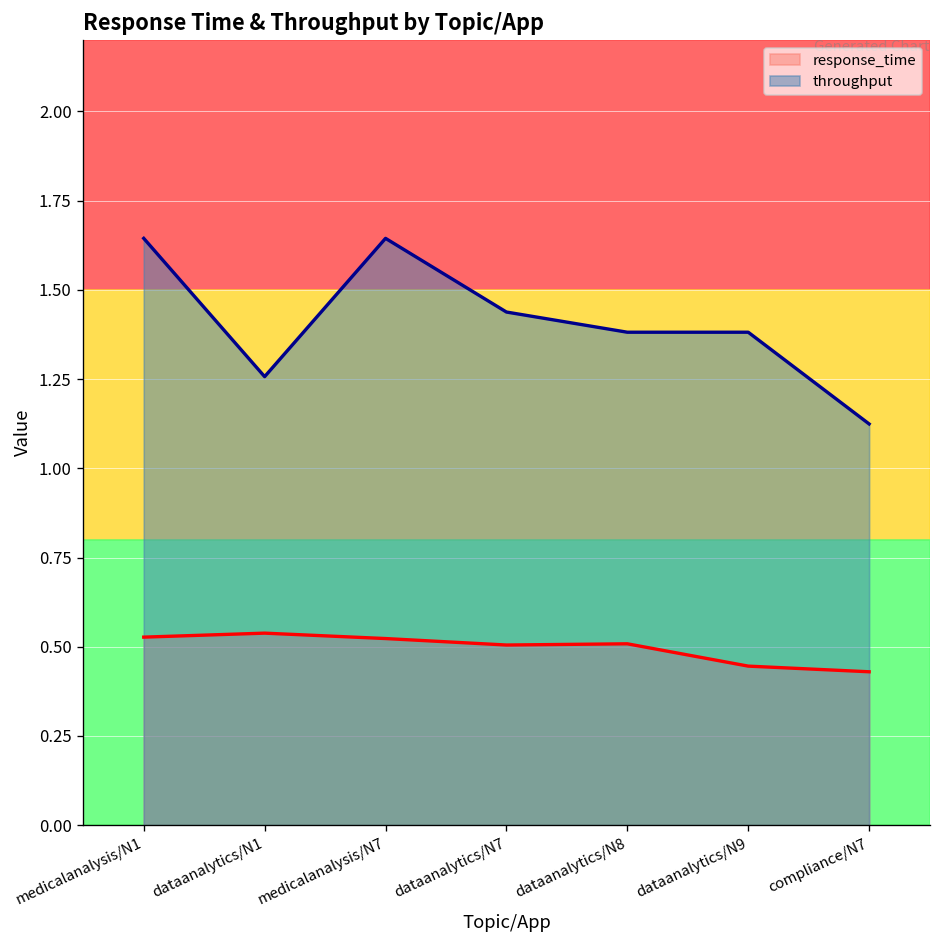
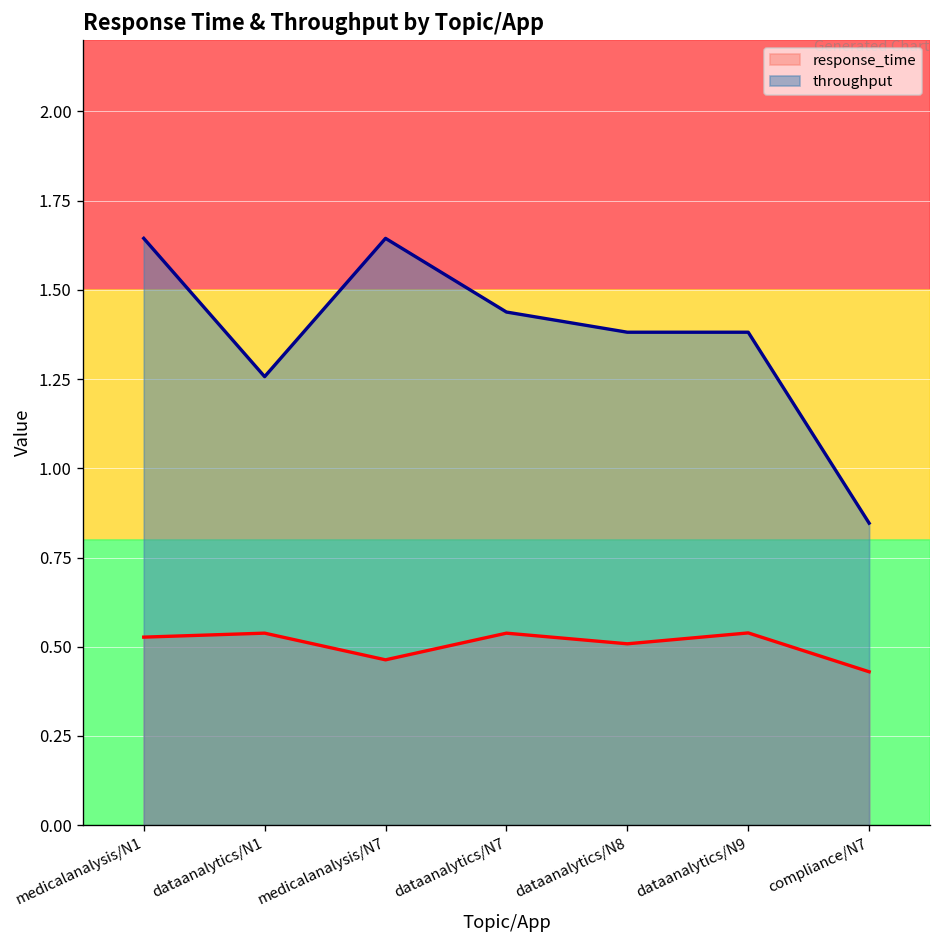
  {
    "response_time": {
      "medicalanalysis/N1": 0.53,
      "dataanalytics/N1": 0.54,
-     "medicalanalysis/N7": 0.52,
-     "dataanalytics/N7": 0.50,
+     "medicalanalysis/N7": 0.46,
+     "dataanalytics/N7": 0.54,
      "dataanalytics/N8": 0.51,
-     "dataanalytics/N9": 0.45,
+     "dataanalytics/N9": 0.54,
      "compliance/N7": 0.43
    },
    "throughput": {
      "medicalanalysis/N1": 1.64,
      "dataanalytics/N1": 1.26,
      "medicalanalysis/N7": 1.64,
      "dataanalytics/N7": 1.44,
      "dataanalytics/N8": 1.38,
      "dataanalytics/N9": 1.38,
-     "compliance/N7": 1.12
+     "compliance/N7": 0.85
    }
  }
